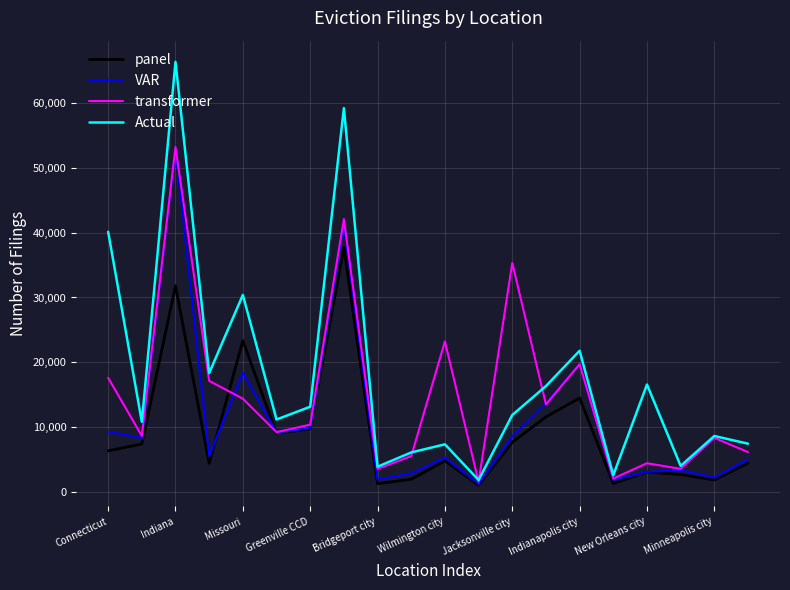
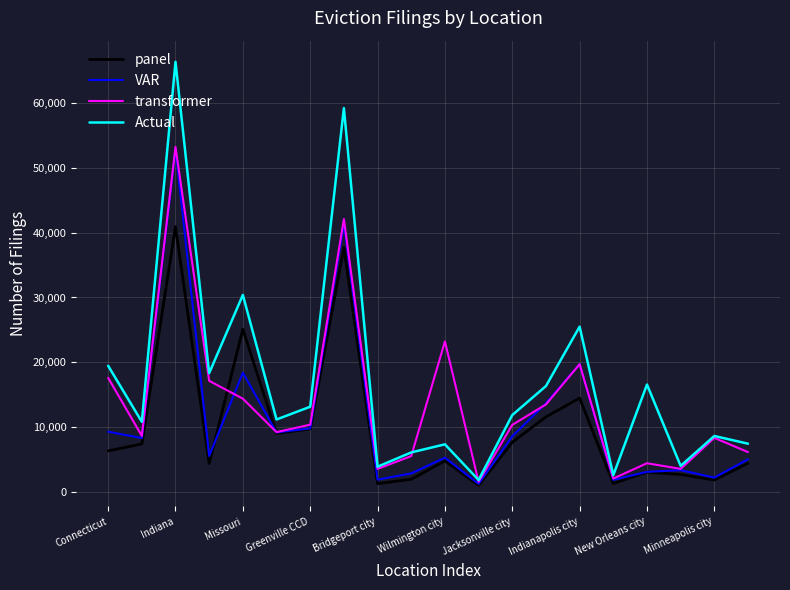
  {
    "panel": {
      "Connecticut": "6,000",
-     "Indiana": "32,000",
-     "Missouri": "23,000",
+     "Indiana": "41,000",
+     "Missouri": "25,000",
      "Bridgeport city": "1,000",
      "Wilmington city": "5,000",
      "Jacksonville city": "8,000",
      "Indianapolis city": "14,000"
    },
    "VAR": {
      "Connecticut": "9,000",
      "Missouri": "18,000",
      "Bridgeport city": "2,000",
      "Wilmington city": "5,000",
      "Jacksonville city": "9,000"
    },
    "transformer": {
      "Connecticut": "18,000",
      "Missouri": "14,000",
      "Greenville CCD": "10,000",
      "Wilmington city": "23,000",
-     "Jacksonville city": "35,000",
+     "Jacksonville city": "10,000",
      "New Orleans city": "4,000"
    },
    "Actual": {
-     "Connecticut": "40,000",
+     "Connecticut": "19,000",
      "Indiana": "66,000",
      "Missouri": "30,000",
      "Greenville CCD": "13,000",
      "Wilmington city": "7,000",
      "Jacksonville city": "12,000",
-     "Indianapolis city": "22,000",
+     "Indianapolis city": "26,000",
      "New Orleans city": "17,000"
    }
  }
